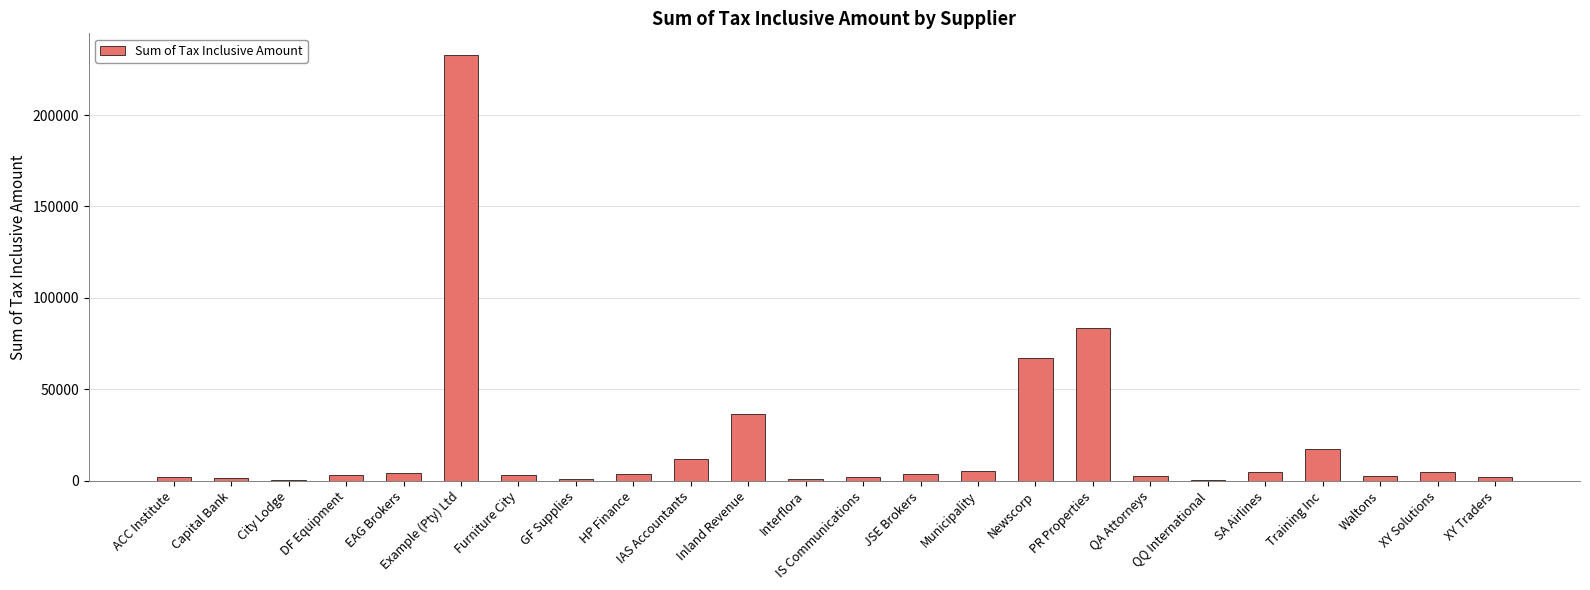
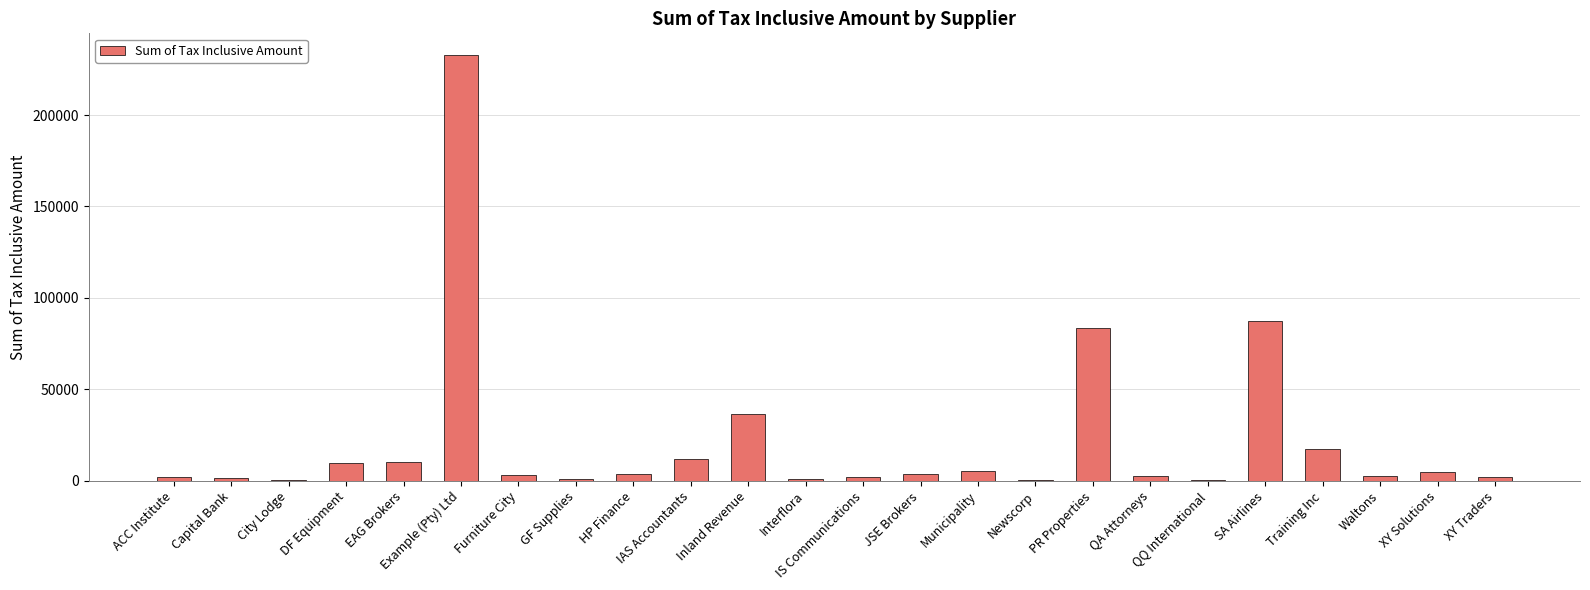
  {
    "ACC Institute": 2000,
-   "DF Equipment": 3000,
-   "EAG Brokers": 4000,
+   "DF Equipment": 10000,
+   "EAG Brokers": 10000,
    "Example (Pty) Ltd": 233000,
    "Furniture City": 3000,
    "HP Finance": 4000,
    "IAS Accountants": 12000,
    "Inland Revenue": 37000,
    "IS Communications": 2000,
    "JSE Brokers": 4000,
    "Municipality": 6000,
-   "Newscorp": 67000,
+   "Newscorp": 1000,
    "PR Properties": 84000,
    "QA Attorneys": 3000,
-   "SA Airlines": 5000,
+   "SA Airlines": 87000,
    "Training Inc": 17000,
    "Waltons": 3000,
    "XY Solutions": 5000,
    "XY Traders": 2000
  }
